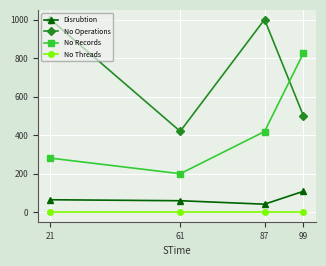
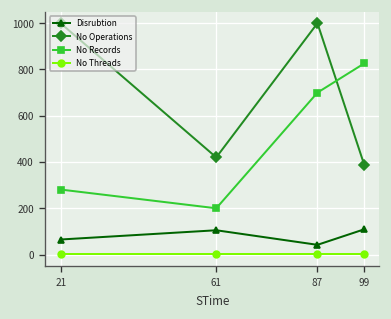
  {
    "Disrubtion": {
      "21": 70,
-     "61": 60,
+     "61": 110,
      "87": 40,
      "99": 110
    },
    "No Operations": {
      "61": 420,
      "87": 1000,
-     "99": 500
+     "99": 390
    },
    "No Records": {
      "21": 280,
      "61": 200,
-     "87": 420,
+     "87": 700,
      "99": 830
    },
    "No Threads": {
      "21": 0,
      "61": 0,
      "87": 0,
      "99": 0
    }
  }
